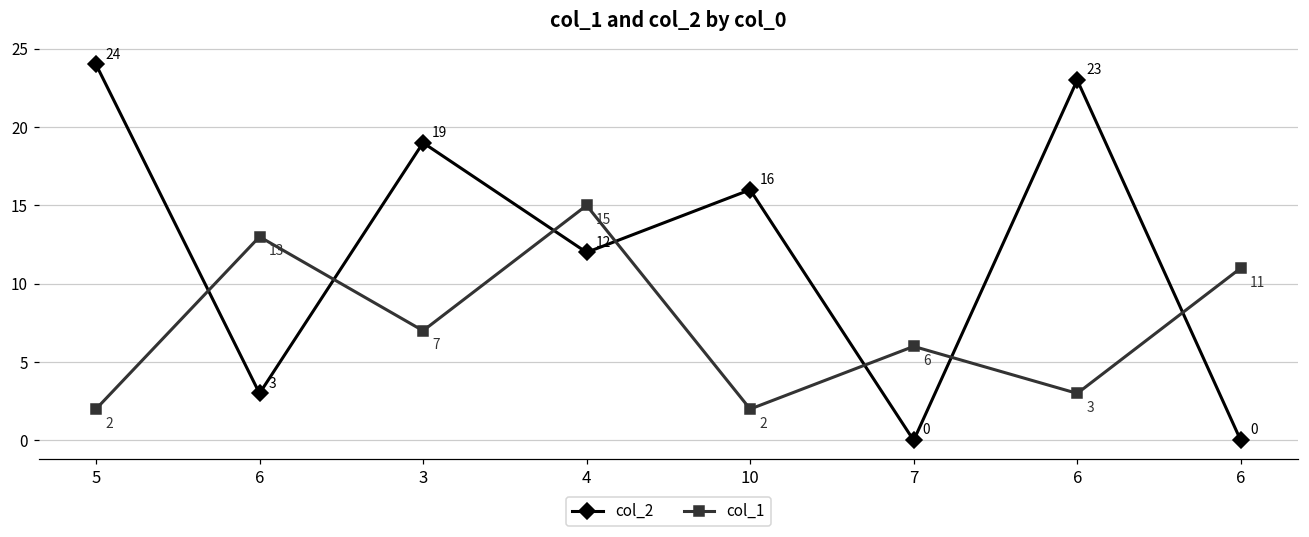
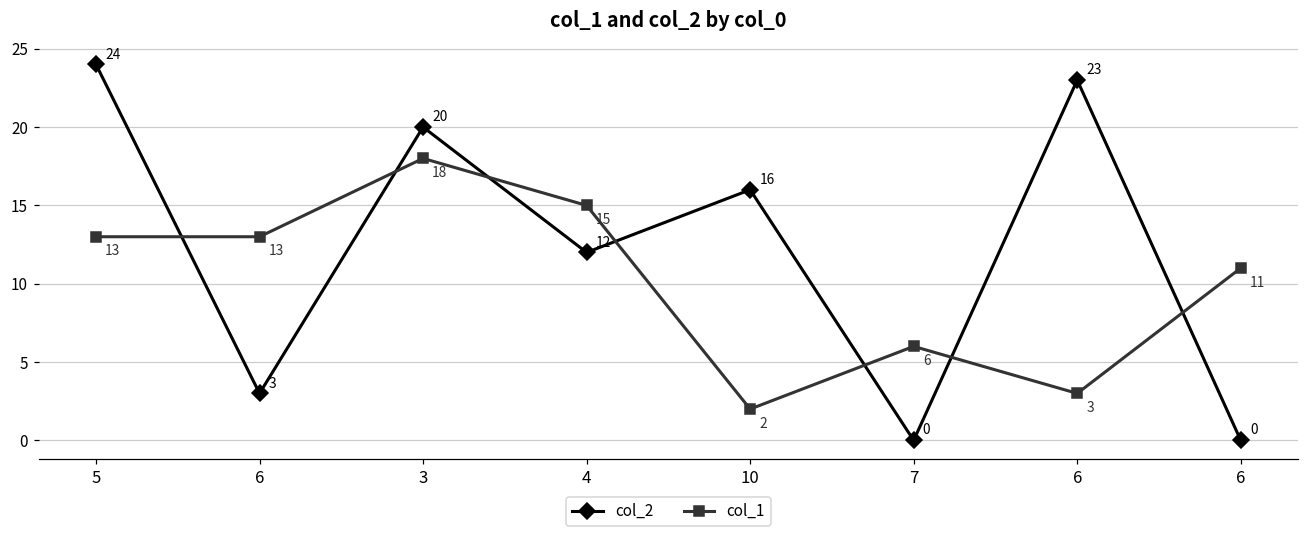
  {
    "col_2": {
      "5": 24,
-     "3": 19,
+     "3": 20,
      "4": 12,
      "10": 16,
      "7": 0
    },
    "col_1": {
-     "5": 2,
-     "3": 7,
+     "5": 13,
+     "3": 18,
      "4": 15,
      "10": 2,
      "7": 6
    }
  }
